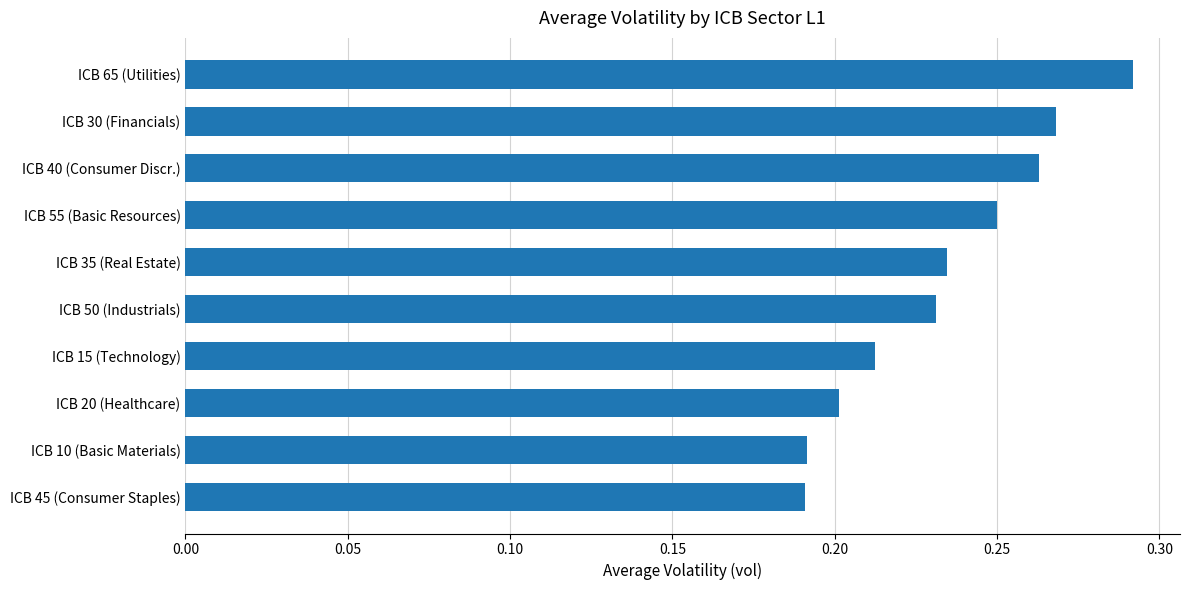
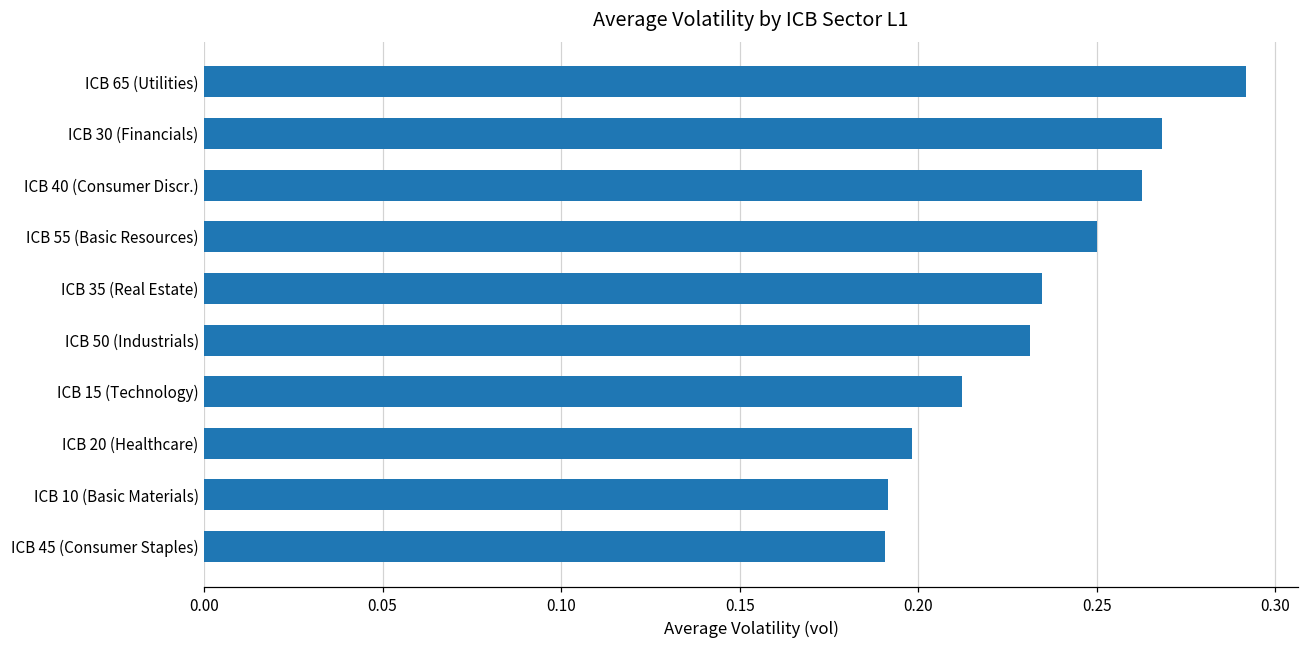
  {
    "ICB 65 (Utilities)": 0.292,
    "ICB 30 (Financials)": 0.268,
    "ICB 40 (Consumer Discr.)": 0.263,
    "ICB 55 (Basic Resources)": 0.250,
    "ICB 35 (Real Estate)": 0.235,
    "ICB 50 (Industrials)": 0.231,
    "ICB 15 (Technology)": 0.212,
-   "ICB 20 (Healthcare)": 0.201,
+   "ICB 20 (Healthcare)": 0.198,
    "ICB 10 (Basic Materials)": 0.191,
    "ICB 45 (Consumer Staples)": 0.191
  }
